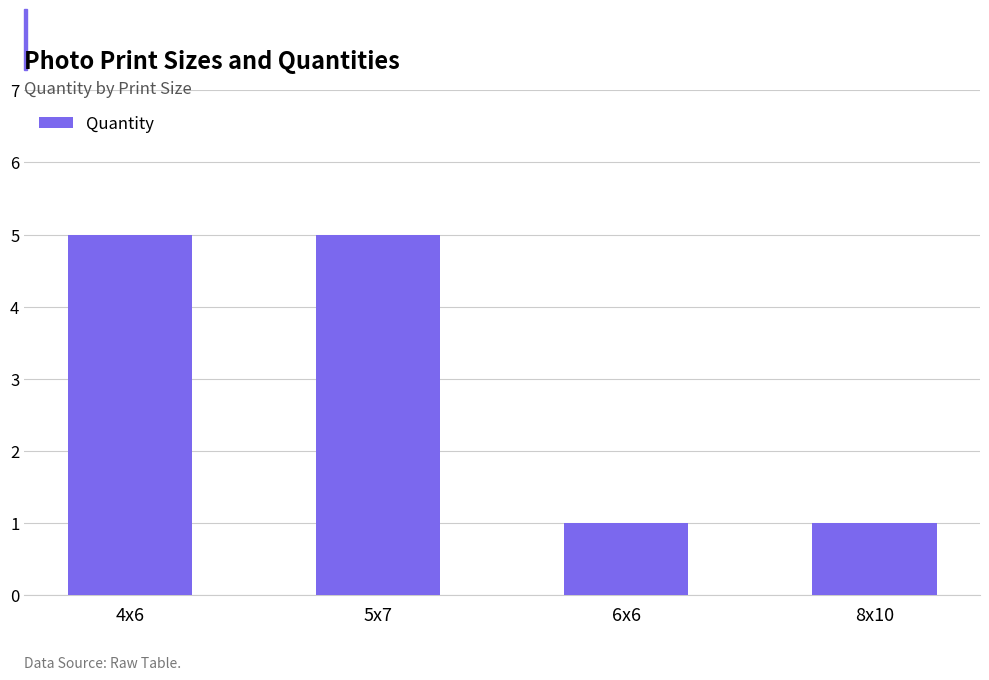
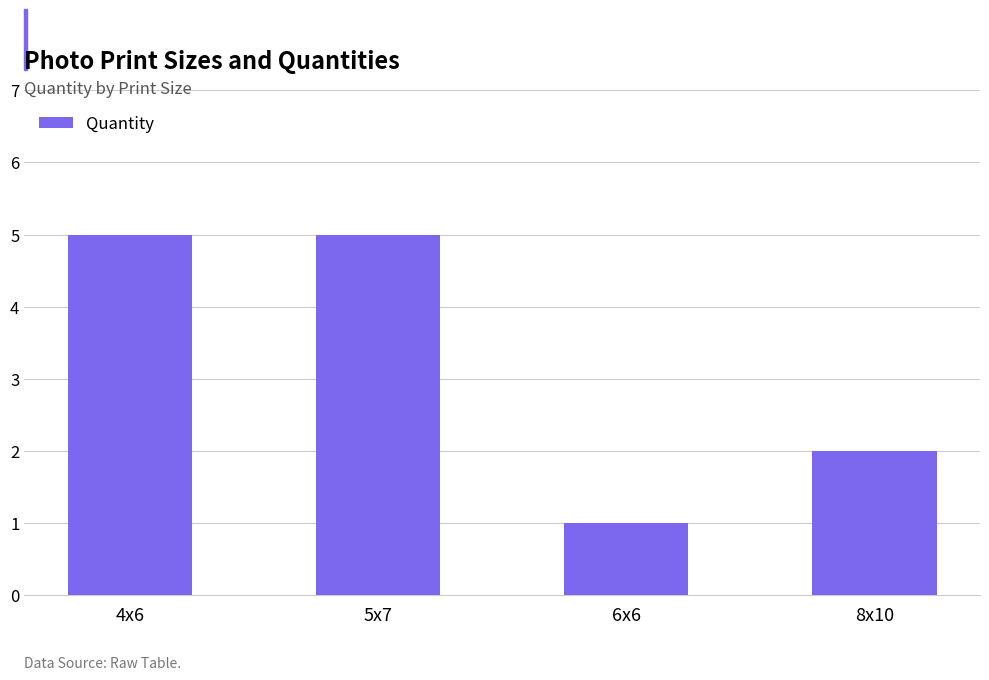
  {
    "4x6": 5,
    "5x7": 5,
    "6x6": 1,
-   "8x10": 1
+   "8x10": 2
  }
